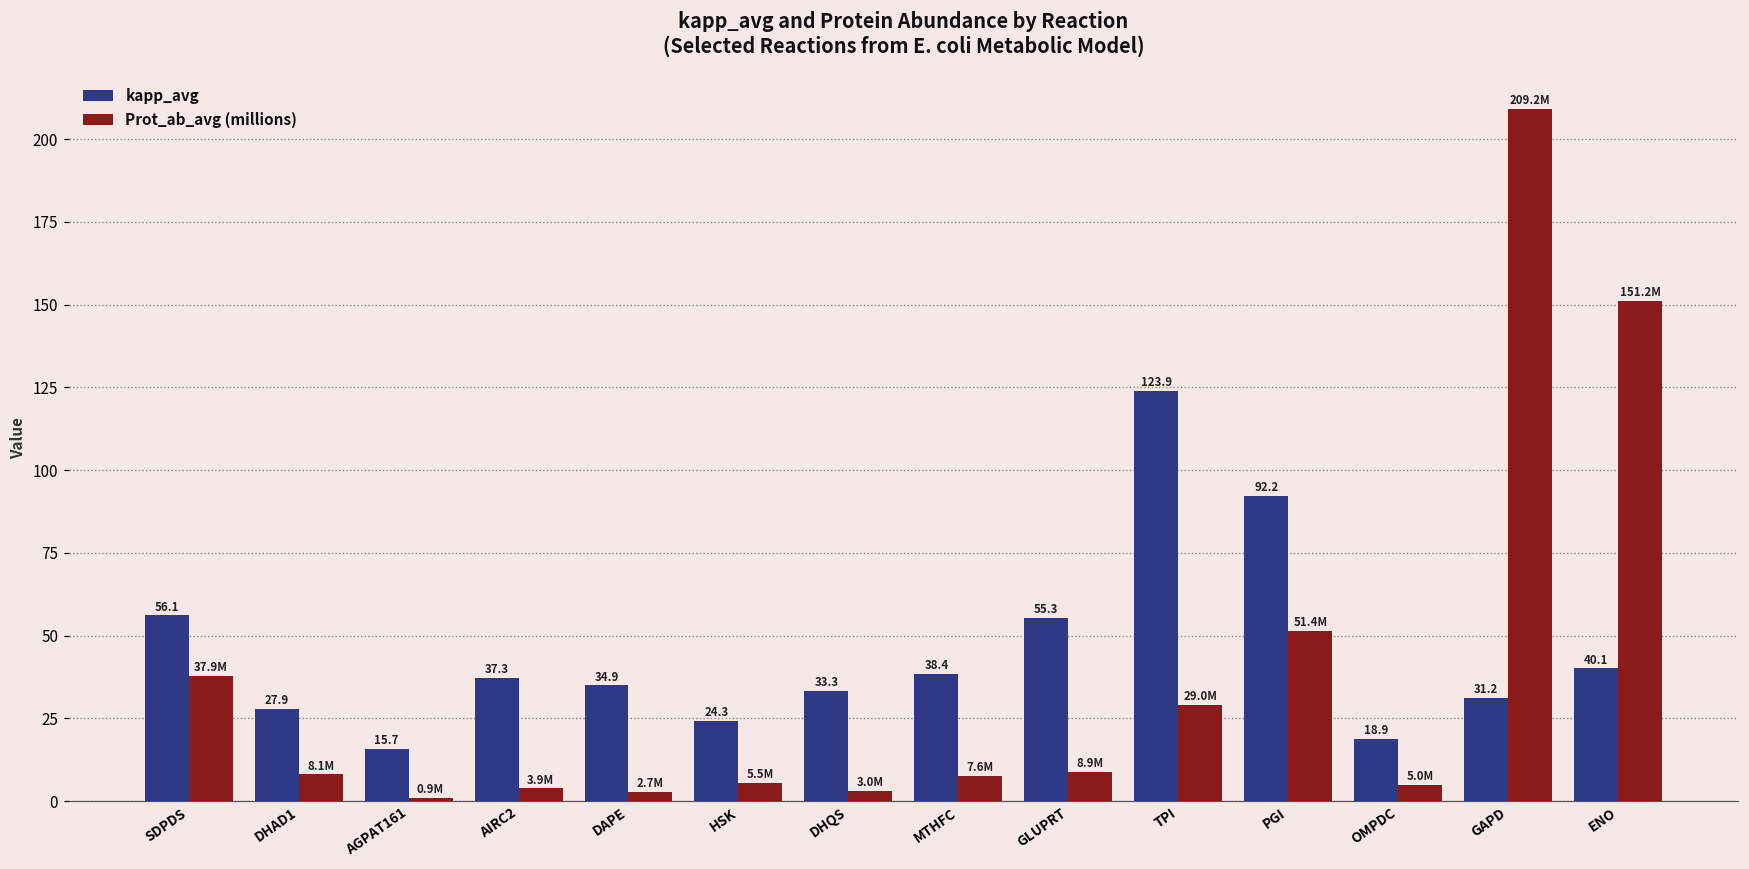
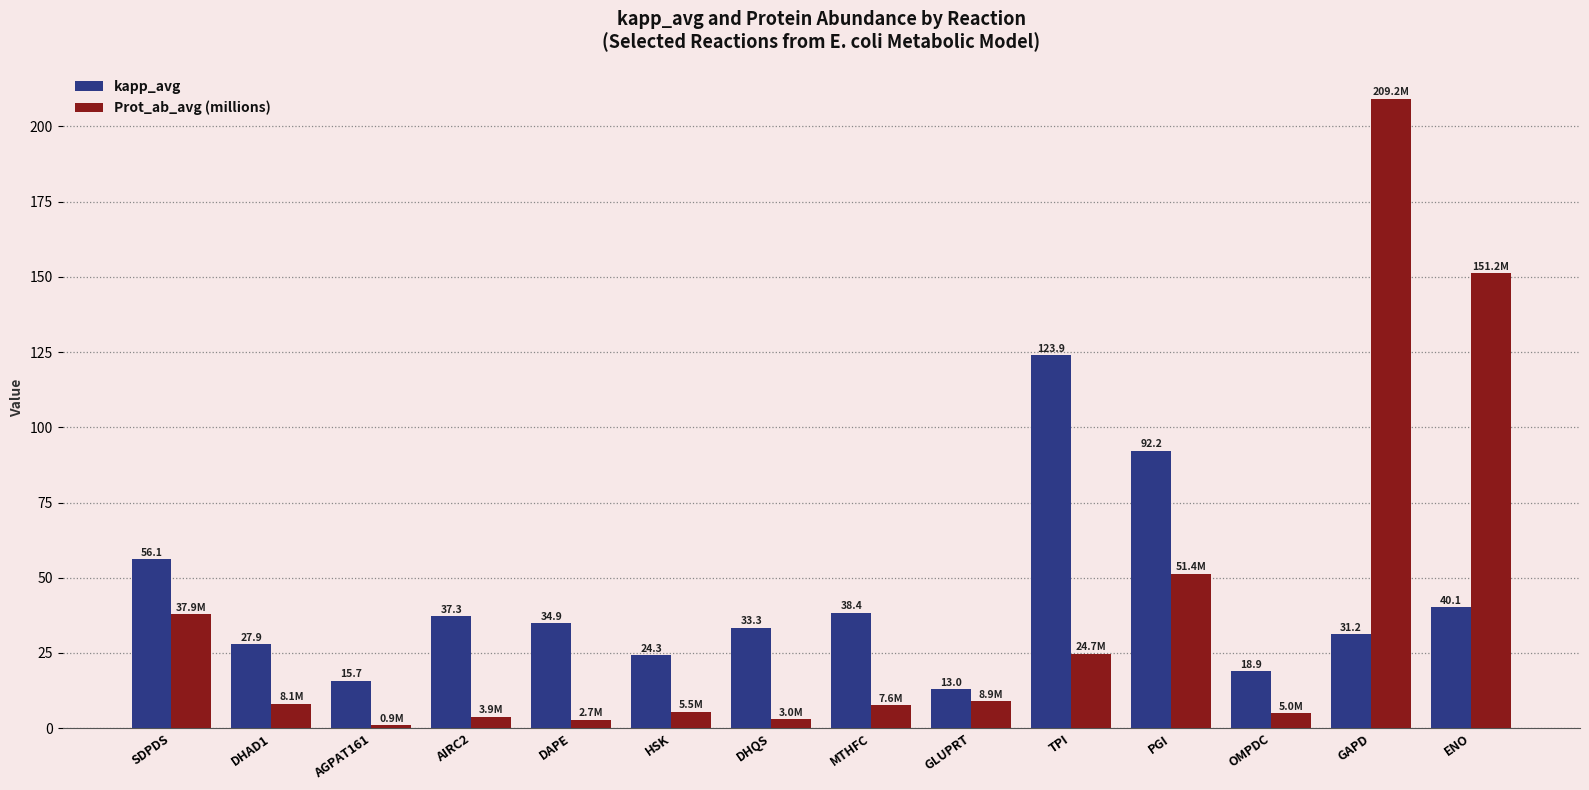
  {
    "kapp_avg": {
      "SDPDS": "56.1",
      "DHAD1": "27.9",
      "AGPAT161": "15.7",
      "AIRC2": "37.3",
      "DAPE": "34.9",
      "HSK": "24.3",
      "DHQS": "33.3",
      "MTHFC": "38.4",
-     "GLUPRT": "55.3",
+     "GLUPRT": "13.0",
      "TPI": "123.9",
      "PGI": "92.2",
      "OMPDC": "18.9",
      "GAPD": "31.2",
      "ENO": "40.1"
    },
    "Prot_ab_avg (millions)": {
      "SDPDS": "37.9M",
      "DHAD1": "8.1M",
      "AGPAT161": "0.9M",
      "AIRC2": "3.9M",
      "DAPE": "2.7M",
      "HSK": "5.5M",
      "DHQS": "3.0M",
      "MTHFC": "7.6M",
      "GLUPRT": "8.9M",
-     "TPI": "29.0M",
+     "TPI": "24.7M",
      "PGI": "51.4M",
      "OMPDC": "5.0M",
      "GAPD": "209.2M",
      "ENO": "151.2M"
    }
  }
